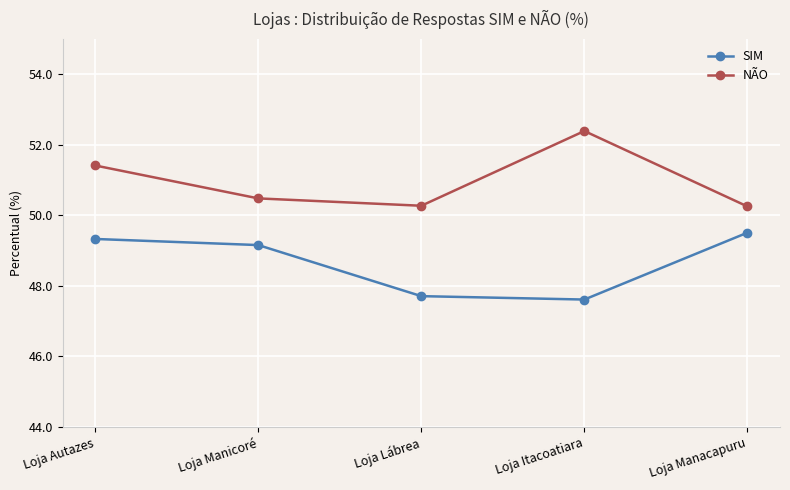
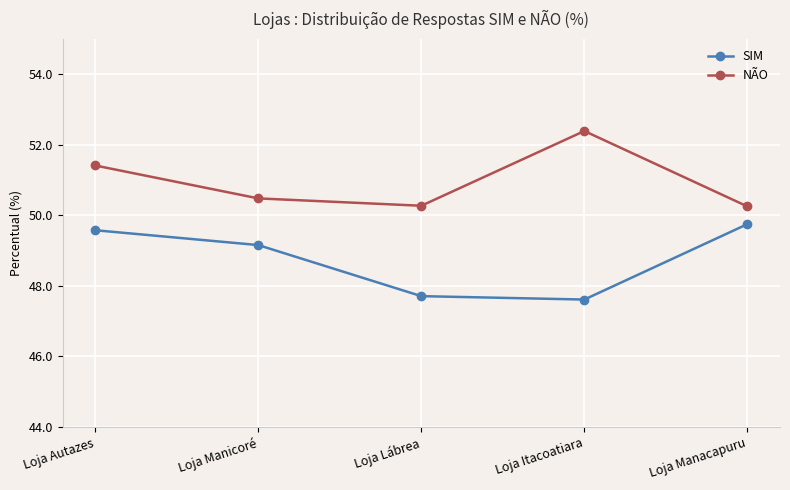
  {
    "SIM": {
-     "Loja Autazes": 49.3,
+     "Loja Autazes": 49.6,
      "Loja Manicoré": 49.2,
      "Loja Lábrea": 47.7,
      "Loja Itacoatiara": 47.6,
-     "Loja Manacapuru": 49.5
+     "Loja Manacapuru": 49.7
    },
    "NÃO": {
      "Loja Autazes": 51.4,
      "Loja Manicoré": 50.5,
      "Loja Lábrea": 50.3,
      "Loja Itacoatiara": 52.4,
      "Loja Manacapuru": 50.3
    }
  }
